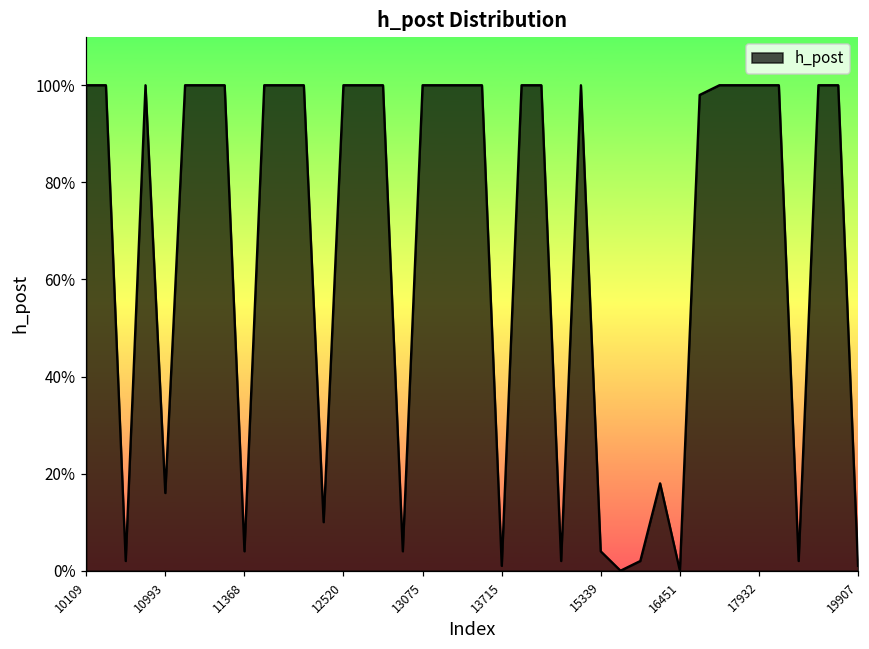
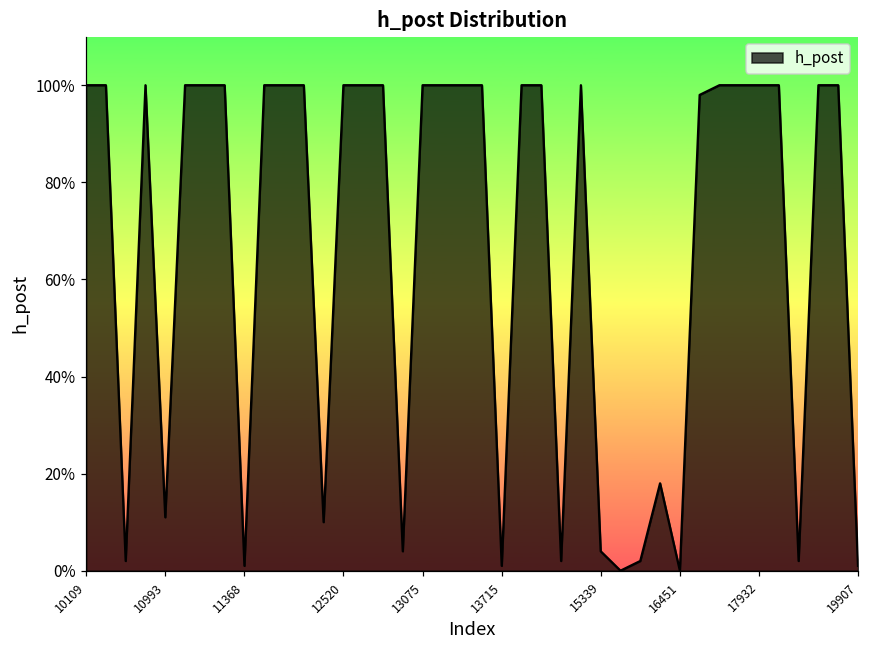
  {
    "10109": "100%",
-   "10993": "16%",
-   "11368": "4%",
+   "10993": "11%",
+   "11368": "1%",
    "12520": "100%",
    "13075": "100%",
    "13715": "1%",
    "15339": "4%",
    "16451": "0%",
    "17932": "100%",
    "19907": "1%"
  }
